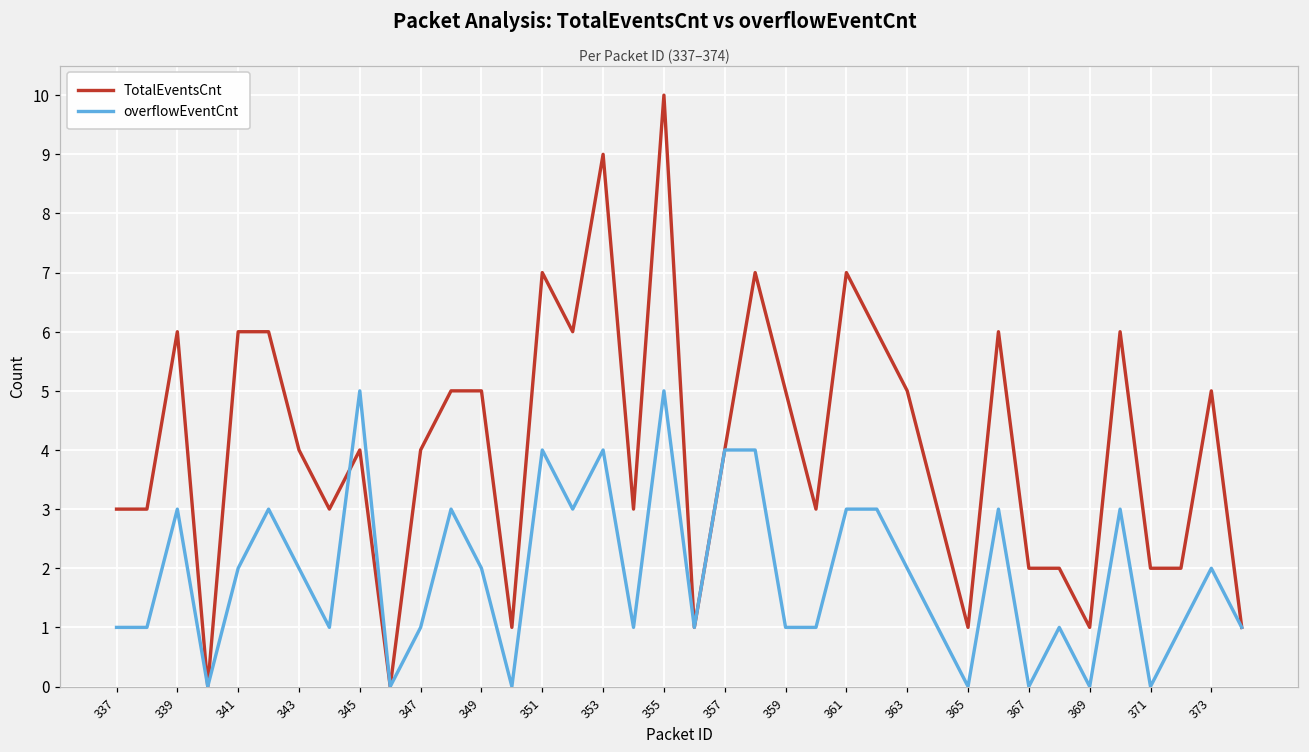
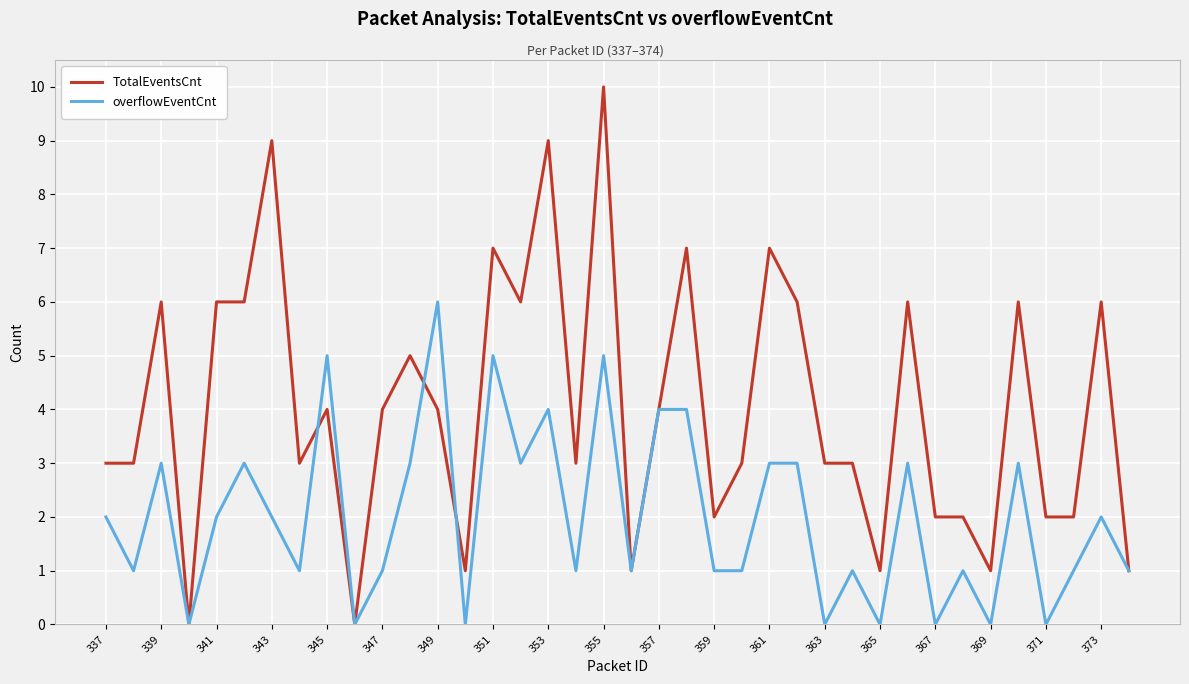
  {
    "TotalEventsCnt": {
      "337": 3,
      "339": 6,
      "341": 6,
-     "343": 4,
+     "343": 9,
      "345": 4,
      "347": 4,
-     "349": 5,
+     "349": 4,
      "351": 7,
      "353": 9,
      "355": 10,
-     "359": 5,
+     "359": 2,
      "361": 7,
-     "363": 5,
+     "363": 3,
      "365": 1,
      "367": 2,
      "369": 1,
      "371": 2,
-     "373": 5
+     "373": 6
    },
    "overflowEventCnt": {
-     "337": 1,
+     "337": 2,
      "339": 3,
      "341": 2,
      "343": 2,
      "345": 5,
      "347": 1,
-     "349": 2,
-     "351": 4,
+     "349": 6,
+     "351": 5,
      "353": 4,
      "355": 5,
      "359": 1,
      "361": 3,
-     "363": 2,
+     "363": 0,
      "365": 0,
      "367": 0,
      "369": 0,
      "371": 0,
      "373": 2
    }
  }
